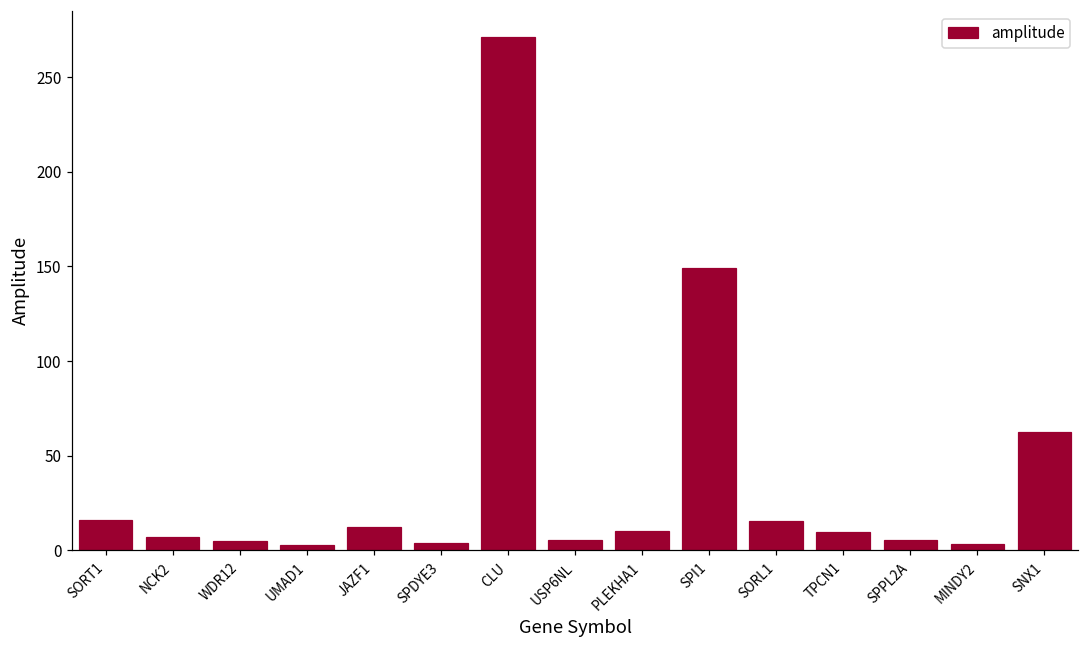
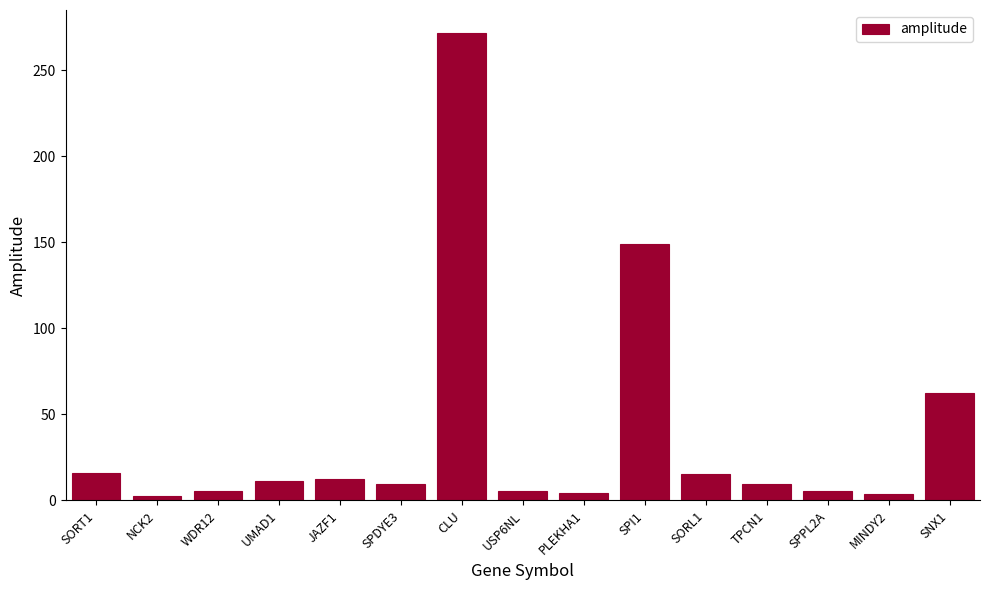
  {
    "SORT1": 16,
-   "NCK2": 7,
+   "NCK2": 2,
    "WDR12": 5,
-   "UMAD1": 3,
+   "UMAD1": 12,
    "JAZF1": 13,
-   "SPDYE3": 4,
+   "SPDYE3": 9,
    "CLU": 271,
    "USP6NL": 6,
-   "PLEKHA1": 11,
+   "PLEKHA1": 4,
    "SPI1": 149,
    "SORL1": 15,
    "TPCN1": 10,
    "SPPL2A": 6,
    "MINDY2": 4,
    "SNX1": 62
  }
